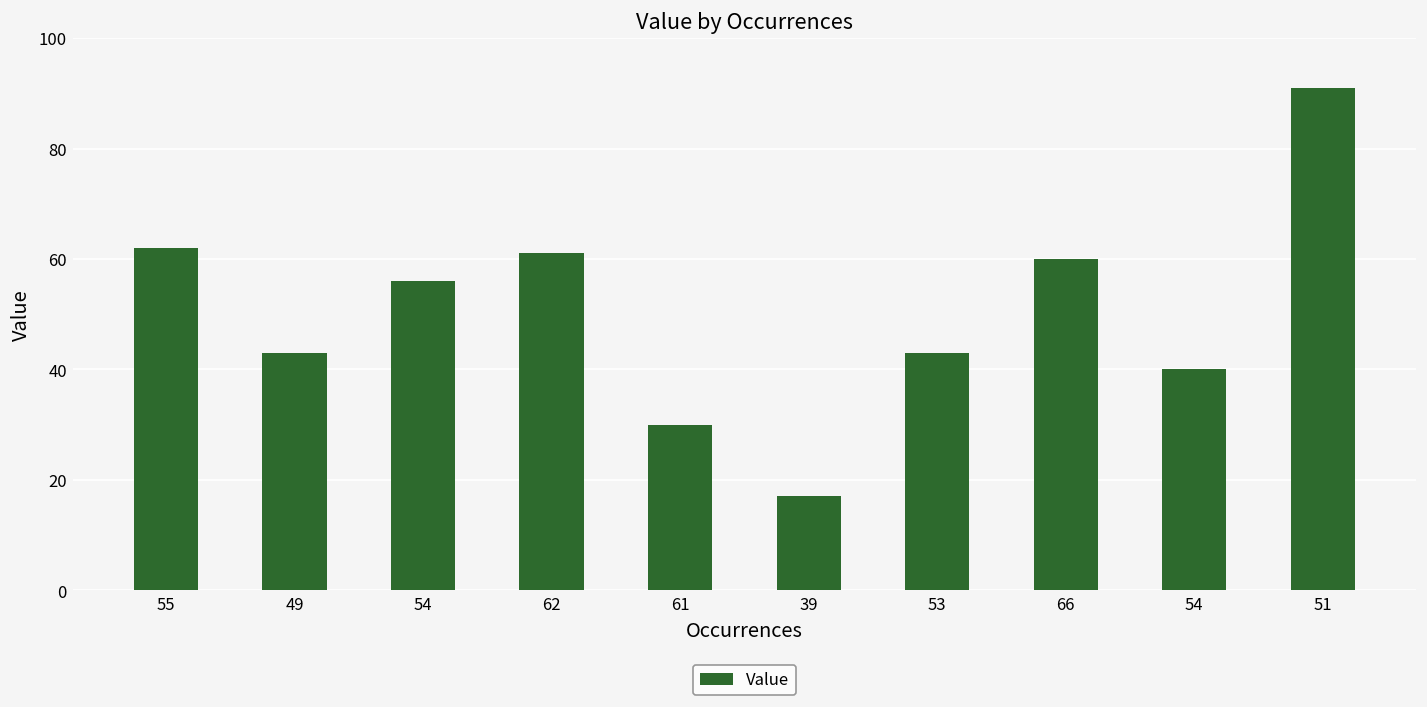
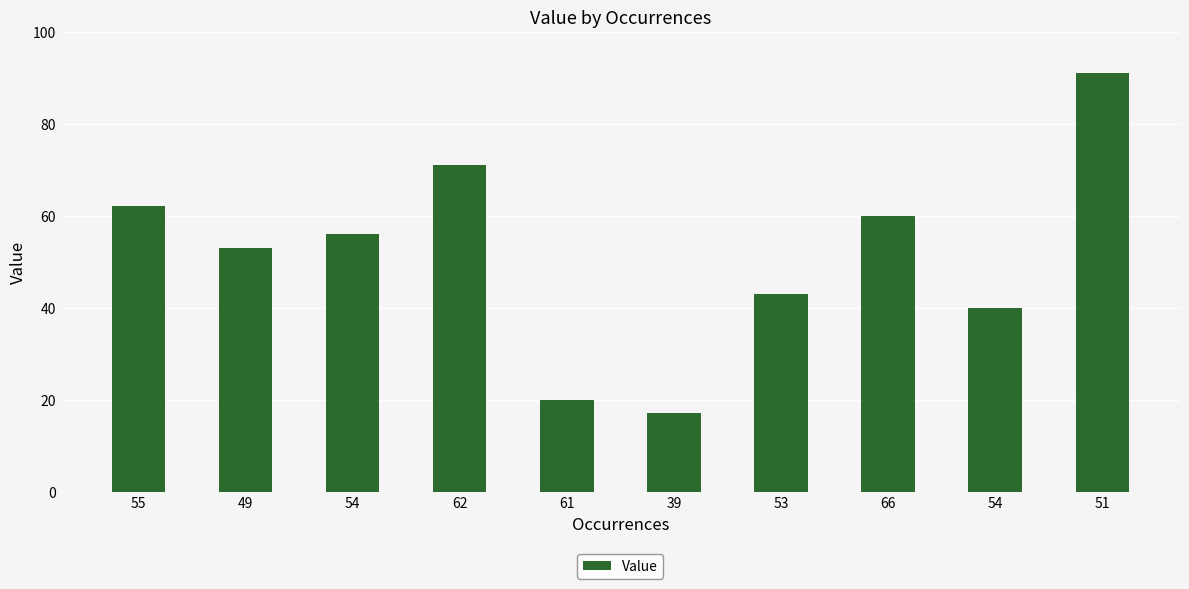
  {
    "55": 62,
-   "49": 43,
-   "62": 61,
-   "61": 30,
+   "49": 53,
+   "62": 71,
+   "61": 20,
    "39": 17,
    "53": 43,
    "66": 60,
    "51": 91
  }
